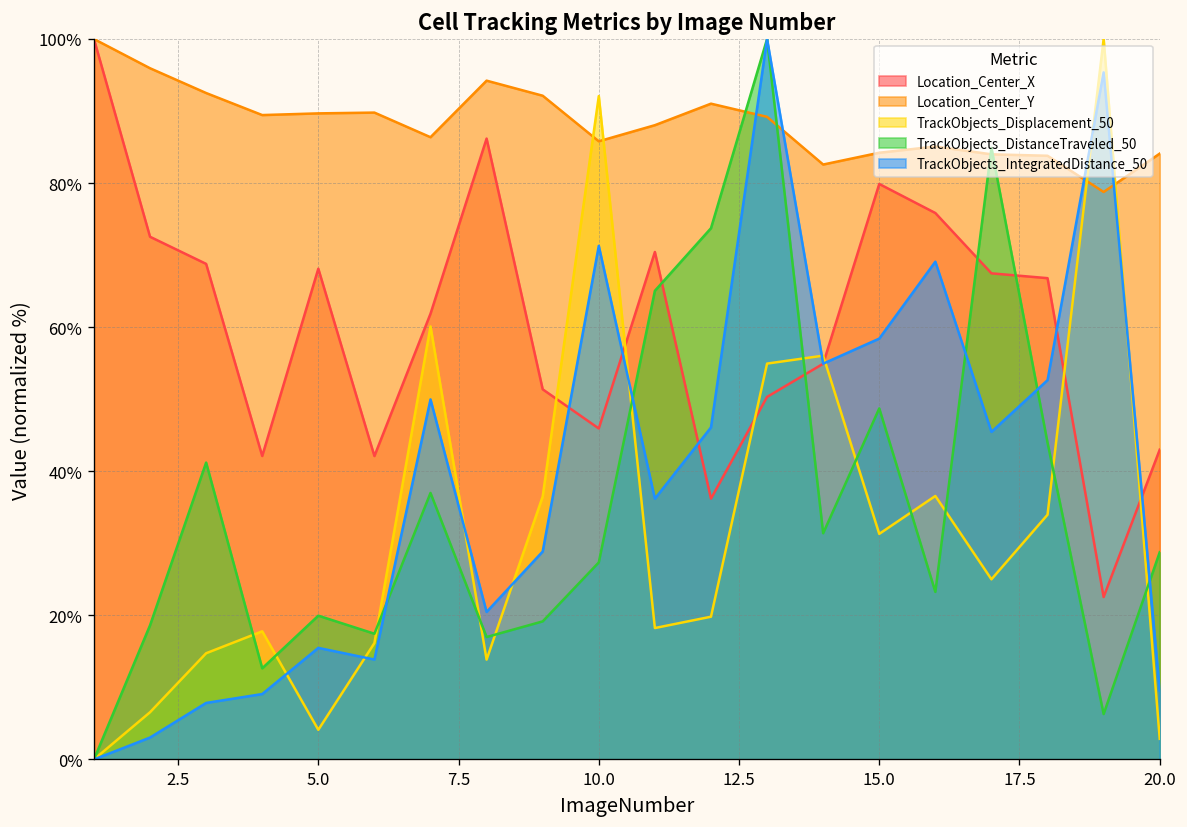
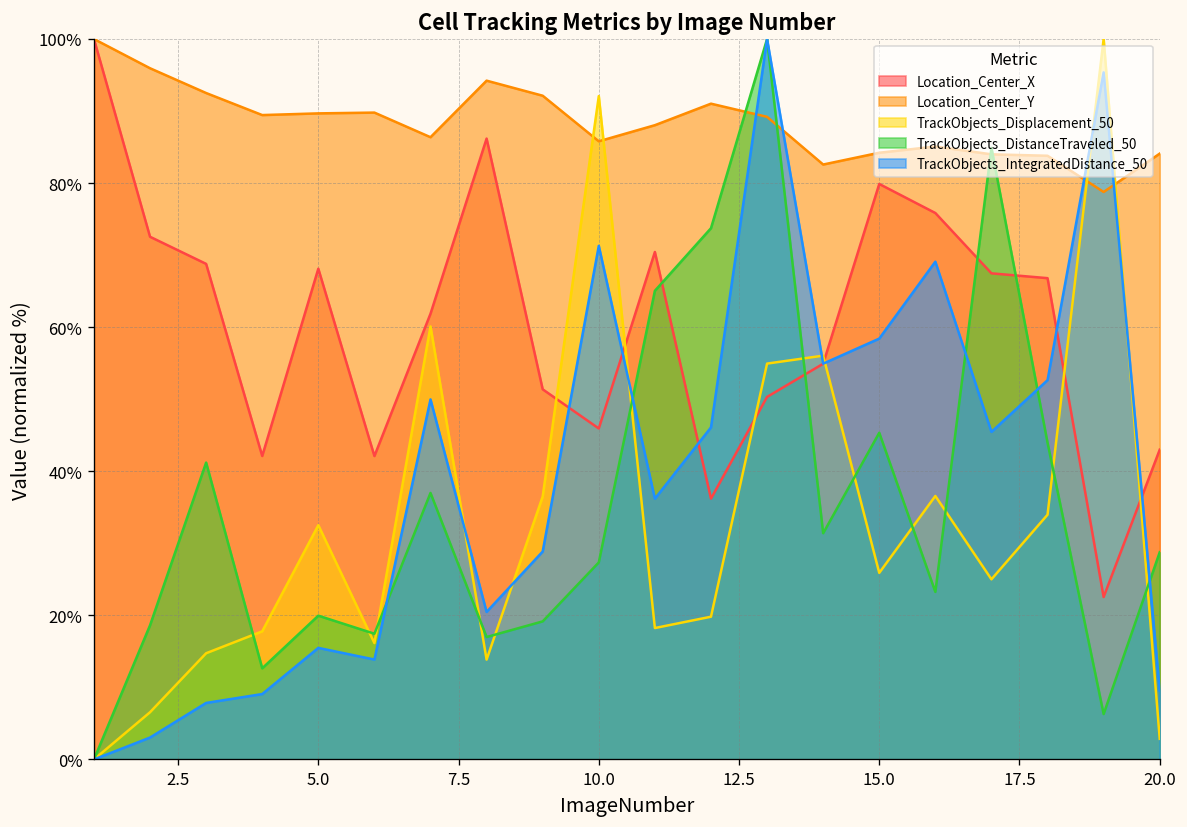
  {
    "Location_Center_X": {
      "5.0": "68%",
      "10.0": "46%",
      "15.0": "80%",
      "20.0": "43%"
    },
    "Location_Center_Y": {
      "5.0": "90%",
      "10.0": "86%",
      "20.0": "84%"
    },
    "TrackObjects_Displacement_50": {
-     "5.0": "4%",
+     "5.0": "33%",
      "10.0": "92%",
-     "15.0": "31%",
+     "15.0": "26%",
      "20.0": "3%"
    },
    "TrackObjects_DistanceTraveled_50": {
      "5.0": "20%",
      "10.0": "27%",
-     "15.0": "49%",
+     "15.0": "45%",
      "20.0": "29%"
    },
    "TrackObjects_IntegratedDistance_50": {
      "5.0": "15%",
      "10.0": "71%",
      "15.0": "58%",
      "20.0": "10%"
    }
  }
